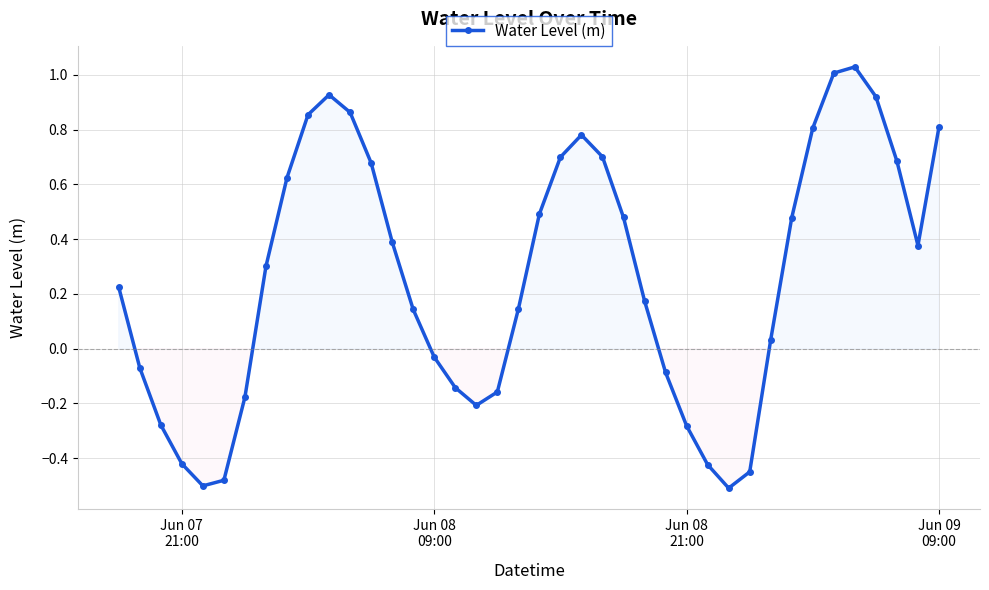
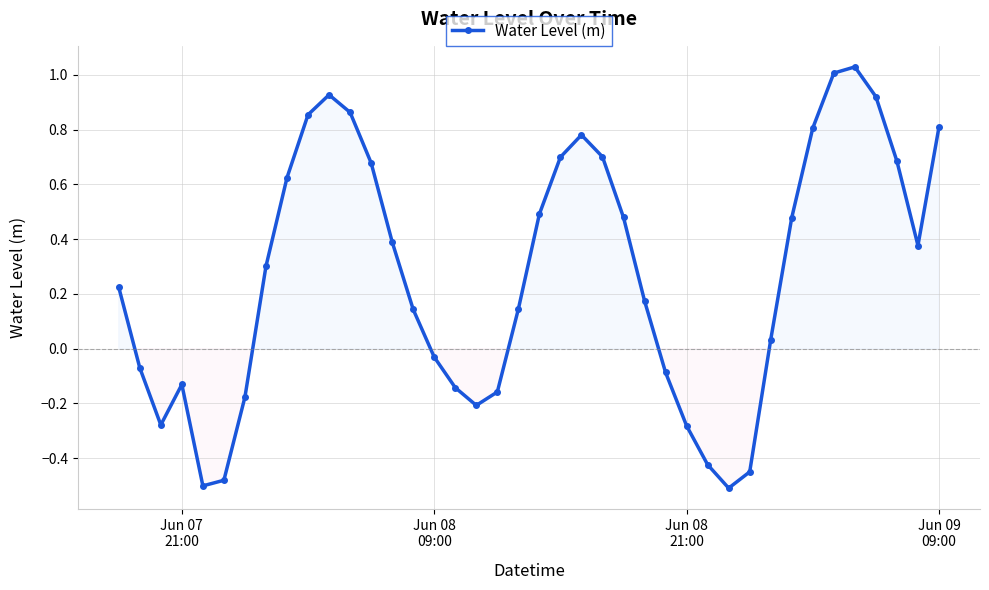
  {
-   "Jun 07 21:00": -0.42,
+   "Jun 07 21:00": -0.13,
    "Jun 08 09:00": -0.03,
    "Jun 08 21:00": -0.28,
    "Jun 09 09:00": 0.81
  }
